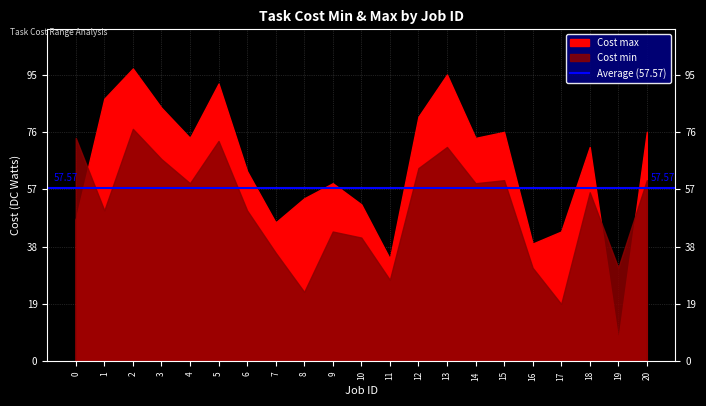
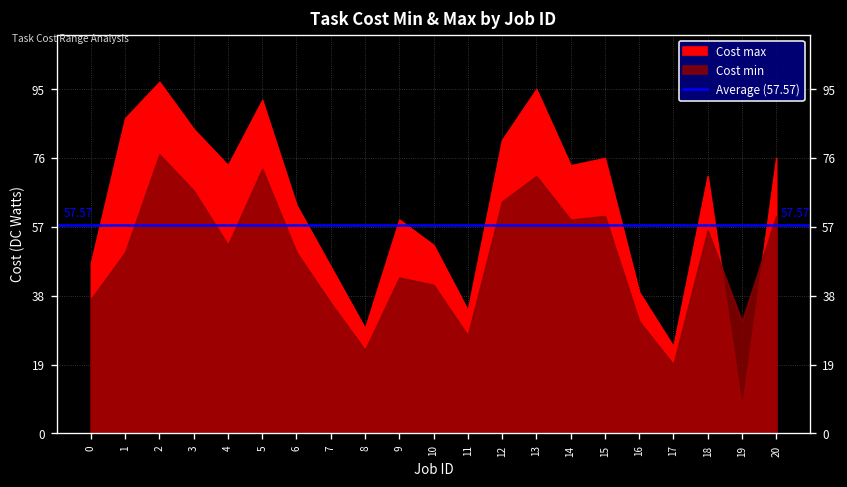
  {
    "Cost max": {
      "0": 47,
      "1": 87,
      "2": 97,
      "3": 84,
      "4": 74,
      "5": 92,
      "6": 63,
      "7": 46,
-     "8": 54,
+     "8": 29,
      "9": 59,
      "10": 52,
      "11": 34,
      "12": 81,
      "13": 95,
      "14": 74,
      "15": 76,
      "16": 39,
-     "17": 43,
+     "17": 24,
      "18": 71,
      "19": 7,
      "20": 76
    },
    "Cost min": {
-     "0": 74,
+     "0": 37,
      "1": 50,
      "2": 77,
      "3": 67,
-     "4": 59,
+     "4": 52,
      "5": 73,
      "6": 50,
      "7": 36,
      "8": 23,
      "9": 43,
      "10": 41,
      "11": 27,
      "12": 64,
      "13": 71,
      "14": 59,
      "15": 60,
      "16": 31,
      "17": 19,
      "18": 56,
      "19": 31
    }
  }
